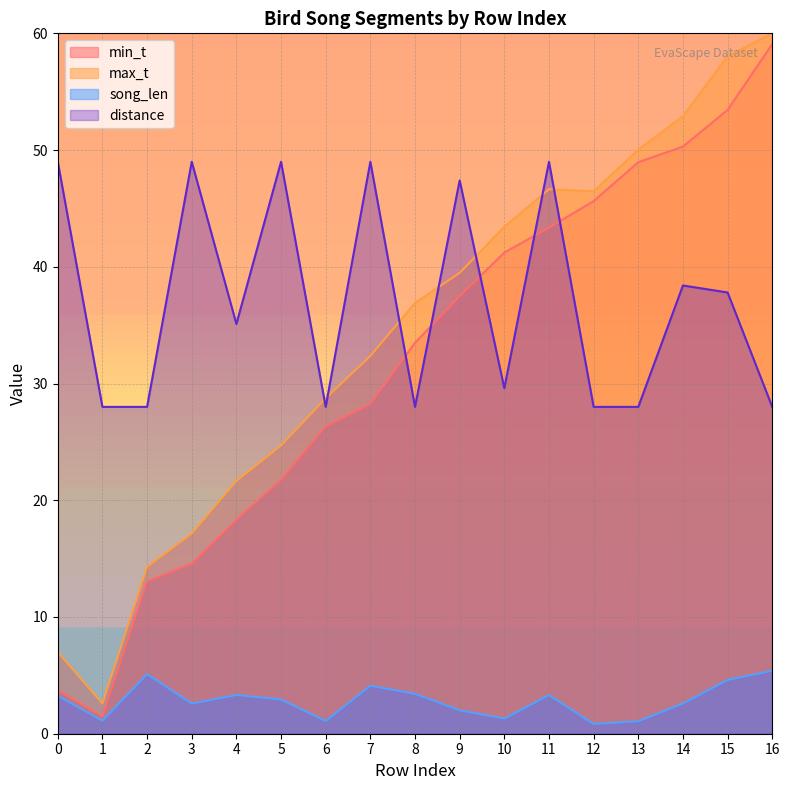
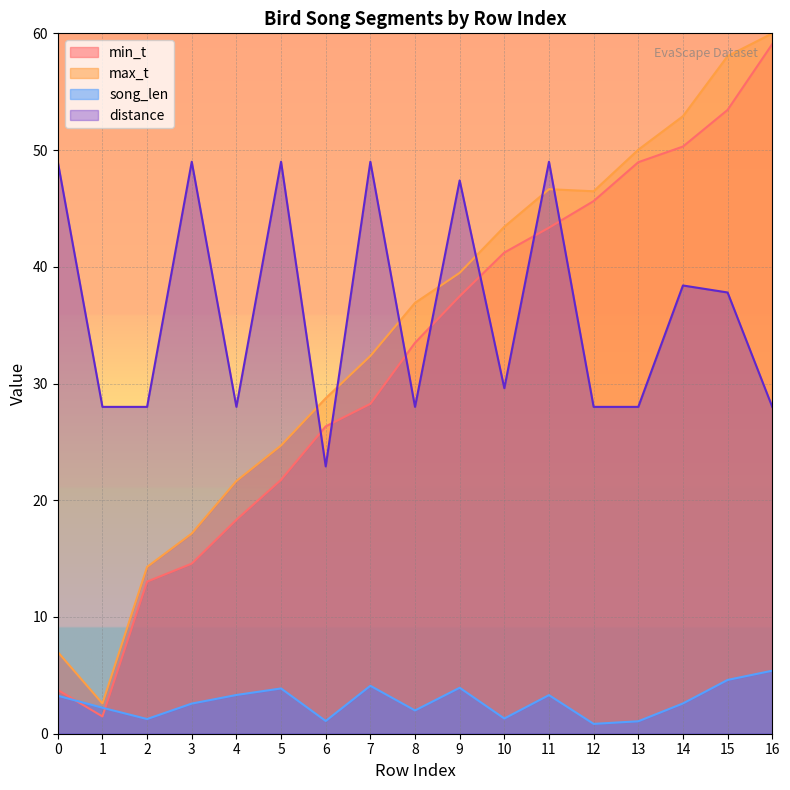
  {
    "song_len": {
      "0": 3.3,
-     "1": 1.1,
-     "2": 5.1,
+     "1": 2.2,
+     "2": 1.3,
      "3": 2.6,
      "4": 3.3,
-     "5": 2.9,
+     "5": 3.9,
      "6": 1.1,
      "7": 4.1,
-     "8": 3.4,
-     "9": 2.0,
+     "8": 2.0,
+     "9": 3.9,
      "10": 1.3,
      "11": 3.3,
      "12": 0.8,
      "13": 1.1,
      "14": 2.6,
      "15": 4.6,
      "16": 5.4
    },
    "distance": {
      "0": 49.0,
      "1": 28.0,
      "2": 28.0,
      "3": 49.0,
-     "4": 35.1,
+     "4": 28.0,
      "5": 49.0,
-     "6": 28.0,
+     "6": 22.9,
      "7": 49.0,
      "8": 28.0,
      "9": 47.4,
      "10": 29.6,
      "11": 49.0,
      "12": 28.0,
      "13": 28.0,
      "14": 38.4,
      "15": 37.8,
      "16": 28.0
    }
  }
